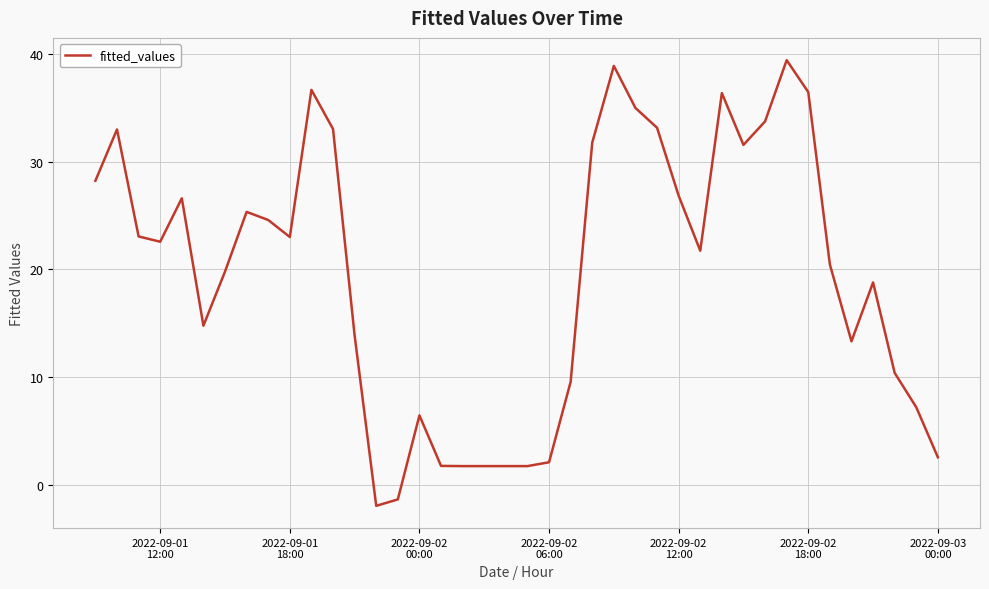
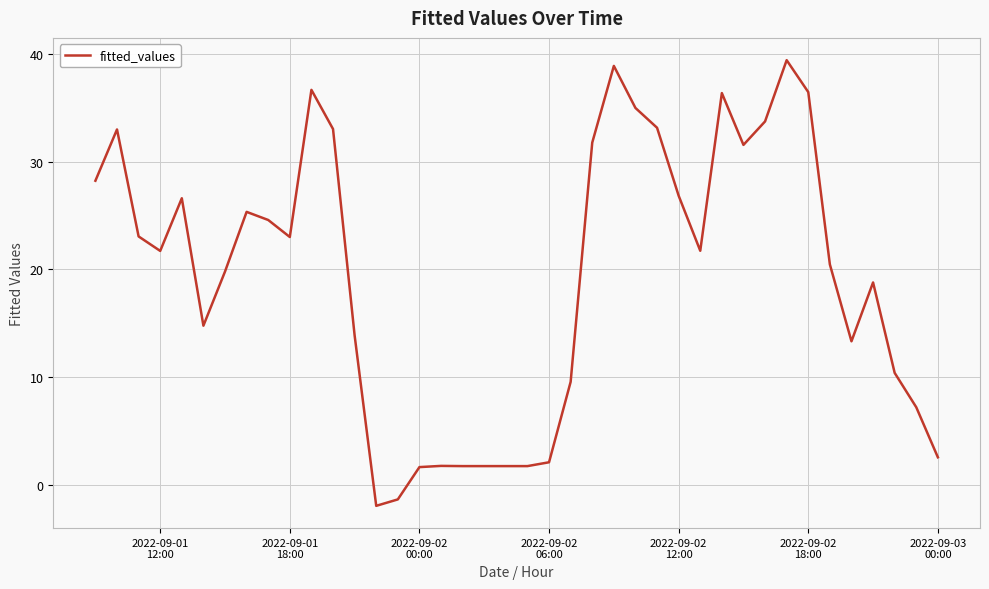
  {
-   "2022-09-01 12:00": 22.6,
+   "2022-09-01 12:00": 21.7,
    "2022-09-01 18:00": 23.0,
-   "2022-09-02 00:00": 6.5,
+   "2022-09-02 00:00": 1.7,
    "2022-09-02 06:00": 2.1,
    "2022-09-02 12:00": 26.8,
    "2022-09-02 18:00": 36.5,
    "2022-09-03 00:00": 2.6
  }
